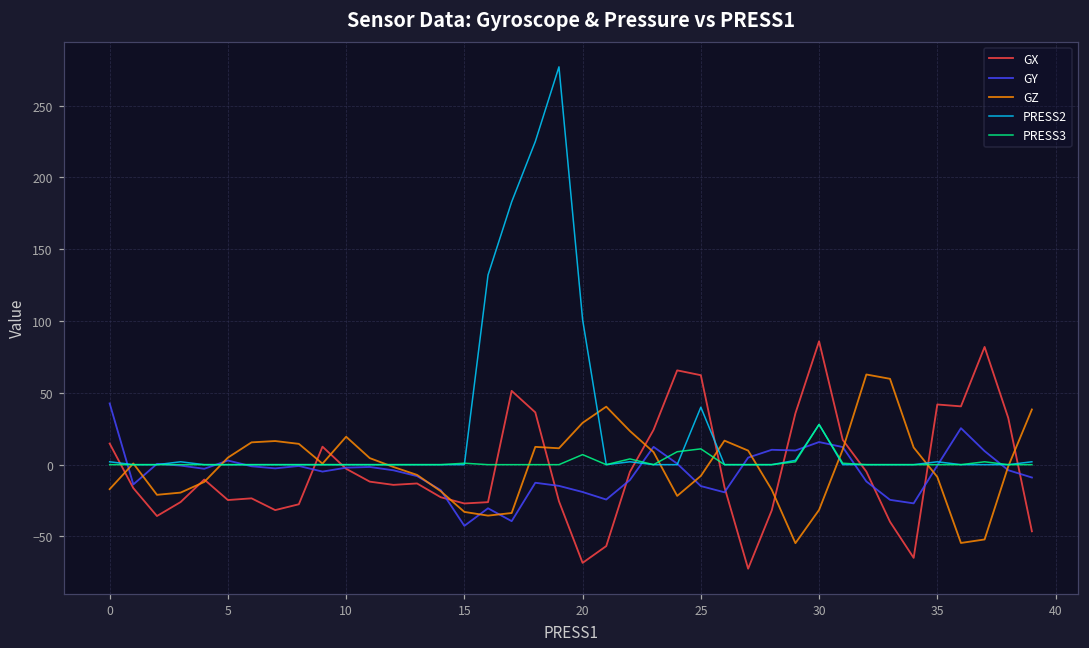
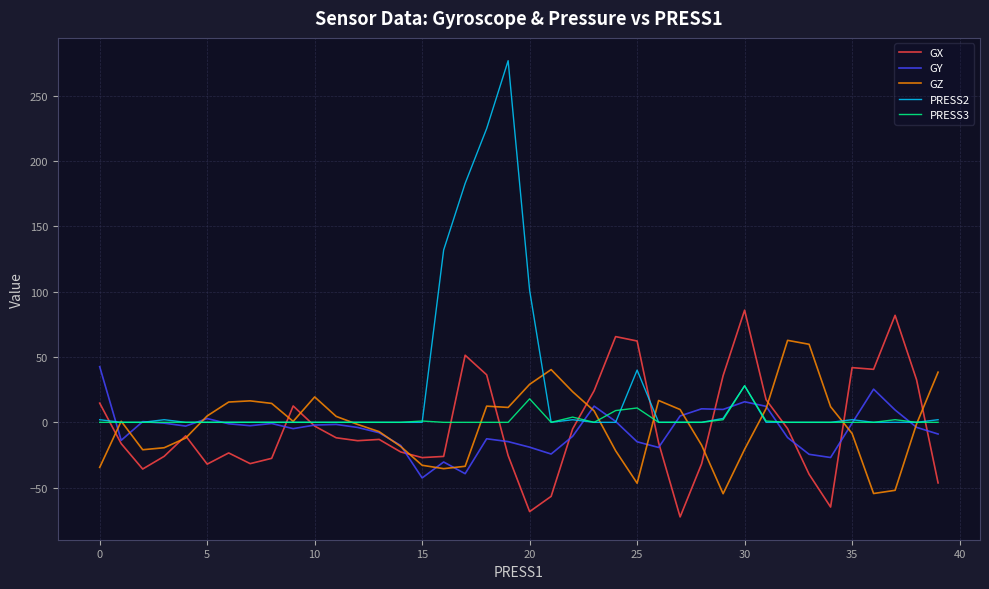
  {
    "GX": {
      "0": 15,
-     "5": -25,
+     "5": -32,
      "15": -27,
      "20": -68,
      "25": 62,
      "30": 86,
      "35": 42
    },
    "GY": {
      "0": 43,
      "5": 3,
      "15": -43,
      "20": -19,
      "25": -15,
      "30": 16
    },
    "GZ": {
-     "0": -17,
+     "0": -35,
      "5": 5,
      "10": 19,
      "15": -33,
      "20": 29,
-     "25": -8,
-     "30": -32,
+     "25": -47,
+     "30": -21,
      "35": -9
    },
    "PRESS2": {
      "0": 2,
      "20": 101,
      "25": 40,
      "35": 2
    },
    "PRESS3": {
      "0": 0,
-     "20": 7,
+     "20": 18,
      "25": 11
    }
  }
